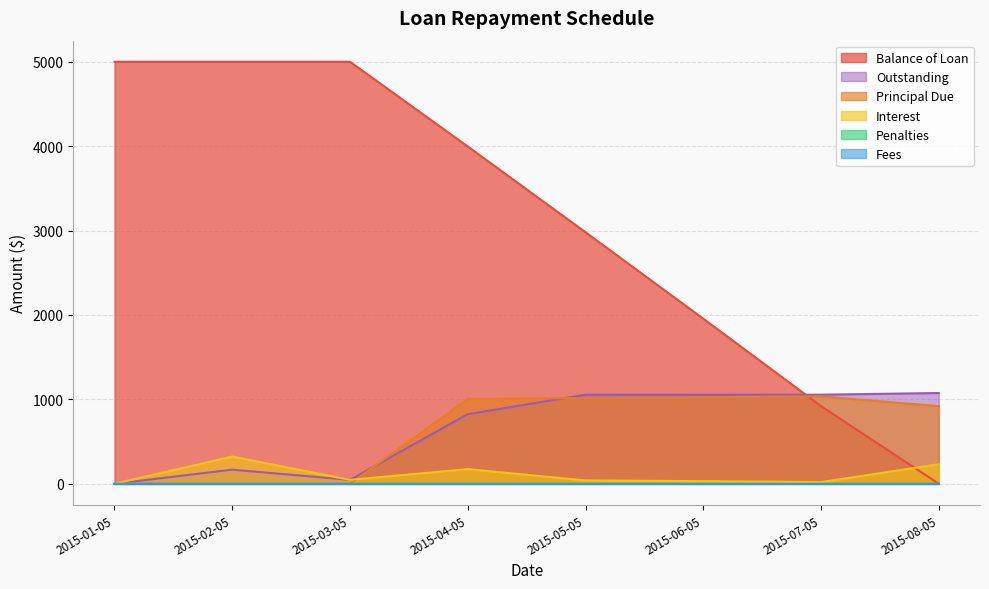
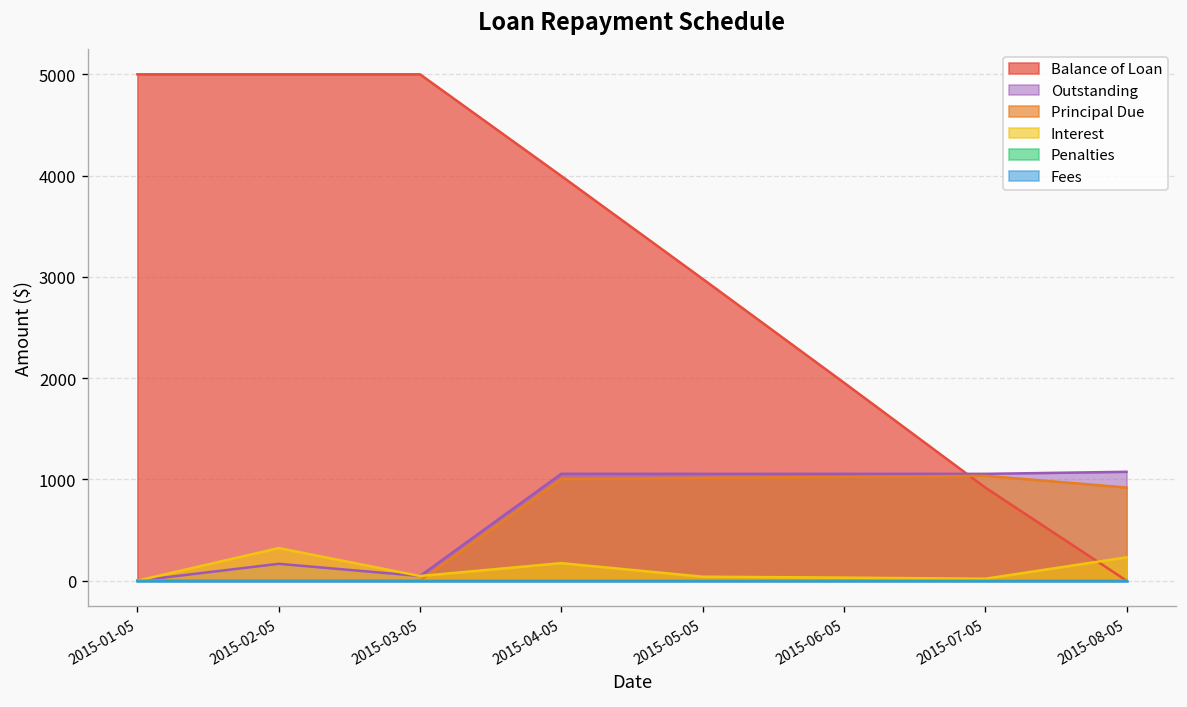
  {
    "Outstanding": {
      "2015-02-05": 200,
-     "2015-04-05": 800,
+     "2015-04-05": 1100,
      "2015-05-05": 1100,
      "2015-06-05": 1100,
      "2015-08-05": 1100
    },
    "Interest": {
      "2015-02-05": 300,
      "2015-04-05": 200,
      "2015-05-05": 0,
      "2015-08-05": 200
    },
    "Fees": {
      "2015-04-05": 0,
      "2015-05-05": 0
    }
  }
